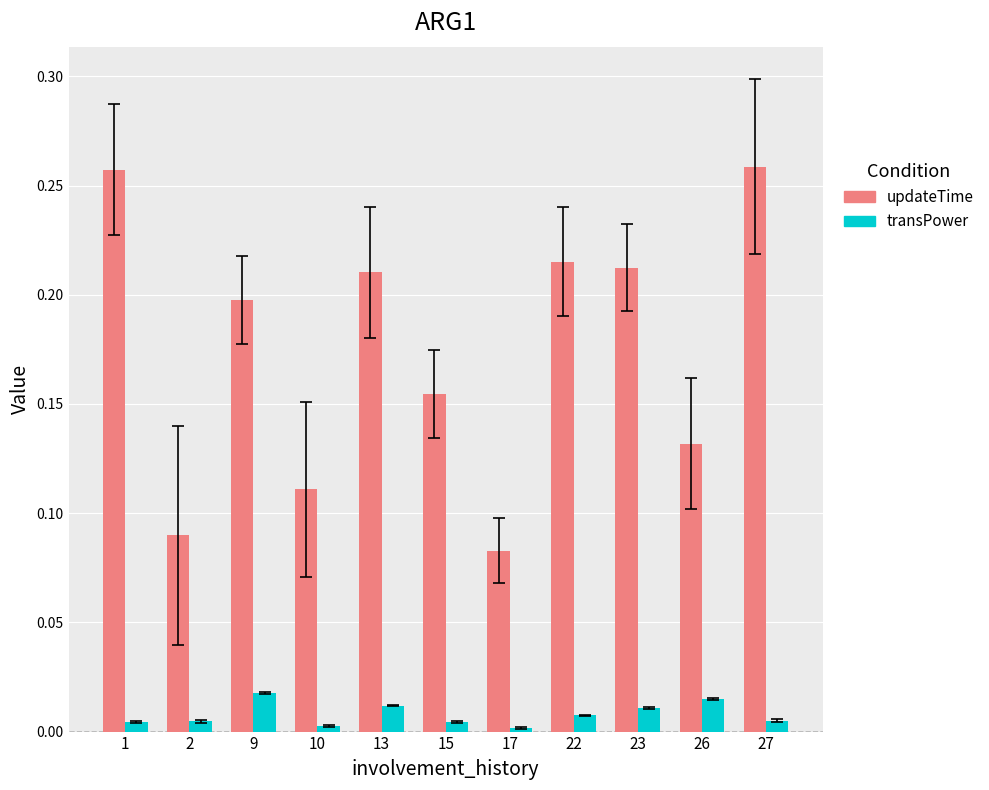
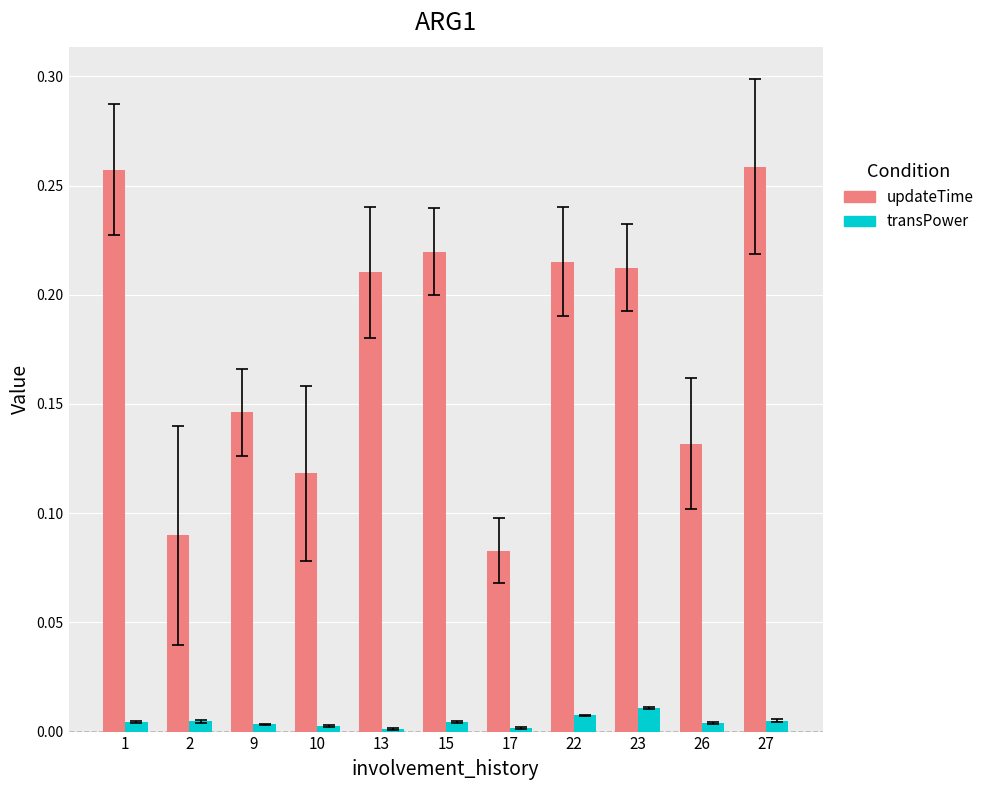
  {
    "updateTime": {
      "1": 0.257,
      "2": 0.090,
-     "9": 0.198,
-     "10": 0.111,
+     "9": 0.146,
+     "10": 0.118,
      "13": 0.210,
-     "15": 0.155,
+     "15": 0.220,
      "17": 0.083,
      "22": 0.215,
      "23": 0.212,
      "26": 0.132,
      "27": 0.259
    },
    "transPower": {
      "1": 0.004,
      "2": 0.005,
-     "9": 0.018,
+     "9": 0.003,
      "10": 0.002,
-     "13": 0.012,
+     "13": 0.001,
      "15": 0.004,
      "17": 0.002,
      "22": 0.007,
      "23": 0.011,
-     "26": 0.015,
+     "26": 0.004,
      "27": 0.005
    }
  }
